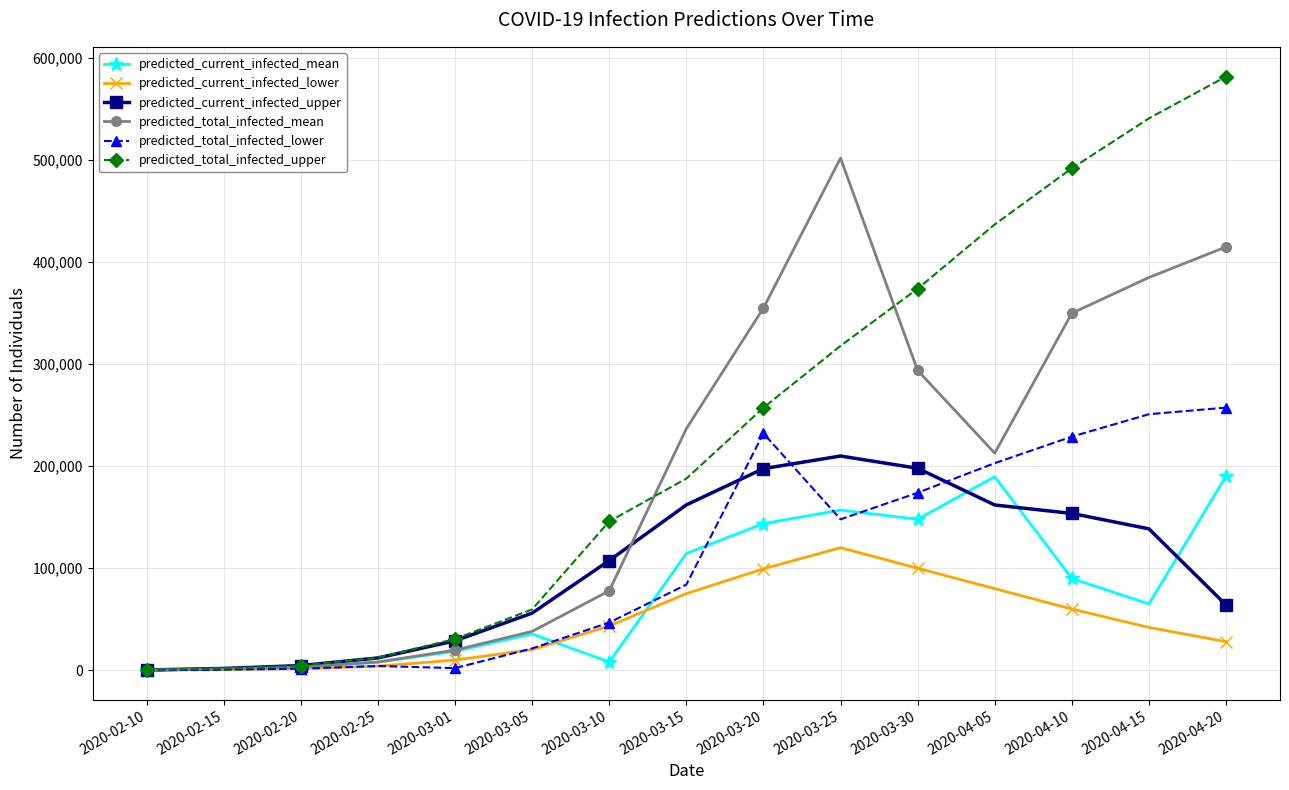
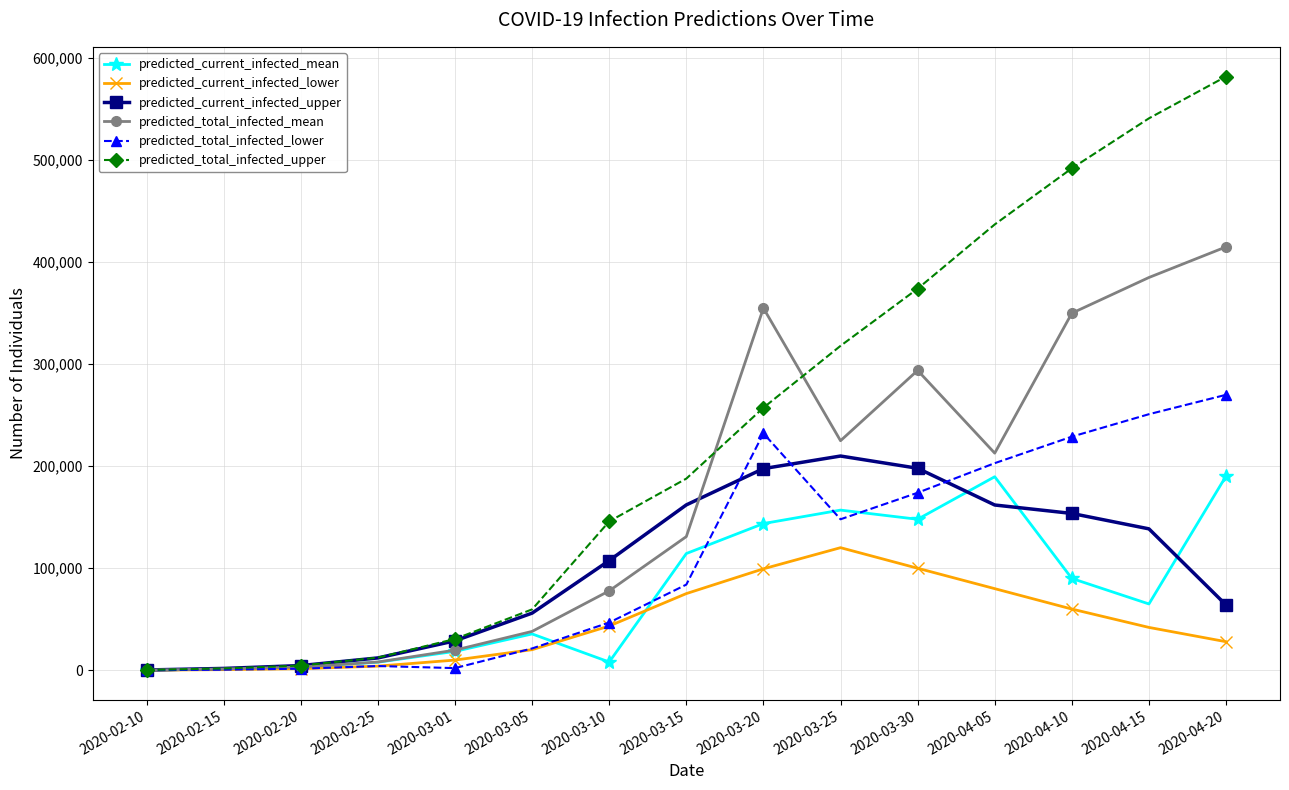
  {
    "predicted_current_infected_mean": {
      "2020-03-10": "8,000",
      "2020-03-15": "114,000",
      "2020-03-20": "144,000",
      "2020-03-25": "157,000",
      "2020-03-30": "148,000",
      "2020-04-05": "190,000",
      "2020-04-10": "90,000",
      "2020-04-15": "65,000",
      "2020-04-20": "190,000"
    },
    "predicted_current_infected_lower": {
      "2020-03-01": "10,000",
      "2020-03-10": "43,000",
      "2020-03-15": "75,000",
      "2020-03-20": "99,000",
      "2020-03-25": "120,000",
      "2020-03-30": "100,000",
      "2020-04-05": "80,000",
      "2020-04-10": "60,000",
      "2020-04-15": "42,000",
      "2020-04-20": "28,000"
    },
    "predicted_current_infected_upper": {
      "2020-03-05": "56,000",
      "2020-03-10": "108,000",
      "2020-03-15": "162,000",
      "2020-03-20": "198,000",
      "2020-03-25": "210,000",
      "2020-03-30": "198,000",
      "2020-04-05": "162,000",
      "2020-04-10": "154,000",
      "2020-04-15": "139,000",
      "2020-04-20": "64,000"
    },
    "predicted_total_infected_mean": {
      "2020-03-10": "78,000",
-     "2020-03-15": "237,000",
+     "2020-03-15": "131,000",
      "2020-03-20": "355,000",
-     "2020-03-25": "502,000",
+     "2020-03-25": "225,000",
      "2020-03-30": "294,000",
      "2020-04-05": "213,000",
      "2020-04-10": "350,000",
      "2020-04-15": "385,000",
      "2020-04-20": "415,000"
    },
    "predicted_total_infected_lower": {
      "2020-03-01": "2,000",
      "2020-03-10": "47,000",
      "2020-03-15": "84,000",
      "2020-03-20": "232,000",
      "2020-03-25": "148,000",
      "2020-03-30": "174,000",
      "2020-04-05": "203,000",
      "2020-04-10": "229,000",
      "2020-04-15": "251,000",
-     "2020-04-20": "257,000"
+     "2020-04-20": "270,000"
    },
    "predicted_total_infected_upper": {
      "2020-03-05": "60,000",
      "2020-03-10": "146,000",
      "2020-03-15": "188,000",
      "2020-03-20": "257,000",
      "2020-03-25": "318,000",
      "2020-03-30": "374,000",
      "2020-04-05": "437,000",
      "2020-04-10": "492,000",
      "2020-04-15": "541,000",
      "2020-04-20": "582,000"
    }
  }
